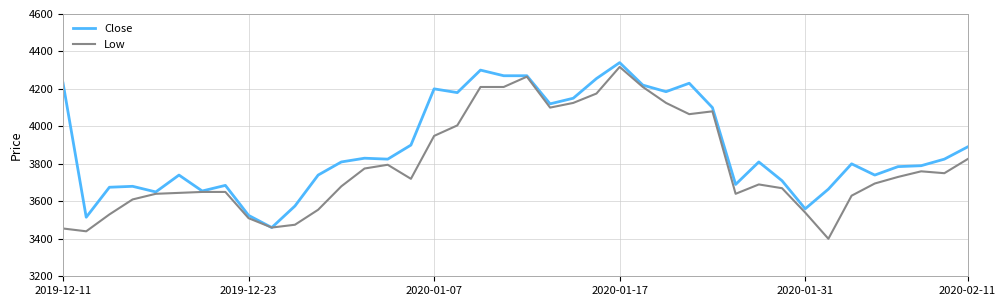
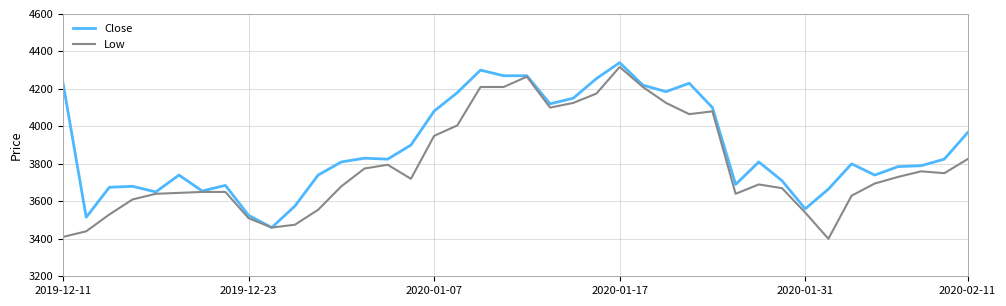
  {
    "Close": {
      "2019-12-11": 4230,
      "2019-12-23": 3530,
-     "2020-01-07": 4200,
+     "2020-01-07": 4080,
      "2020-01-17": 4340,
      "2020-01-31": 3560,
-     "2020-02-11": 3890
+     "2020-02-11": 3970
    },
    "Low": {
-     "2019-12-11": 3460,
+     "2019-12-11": 3410,
      "2019-12-23": 3510,
      "2020-01-07": 3950,
      "2020-01-17": 4320,
      "2020-01-31": 3540,
      "2020-02-11": 3830
    }
  }
